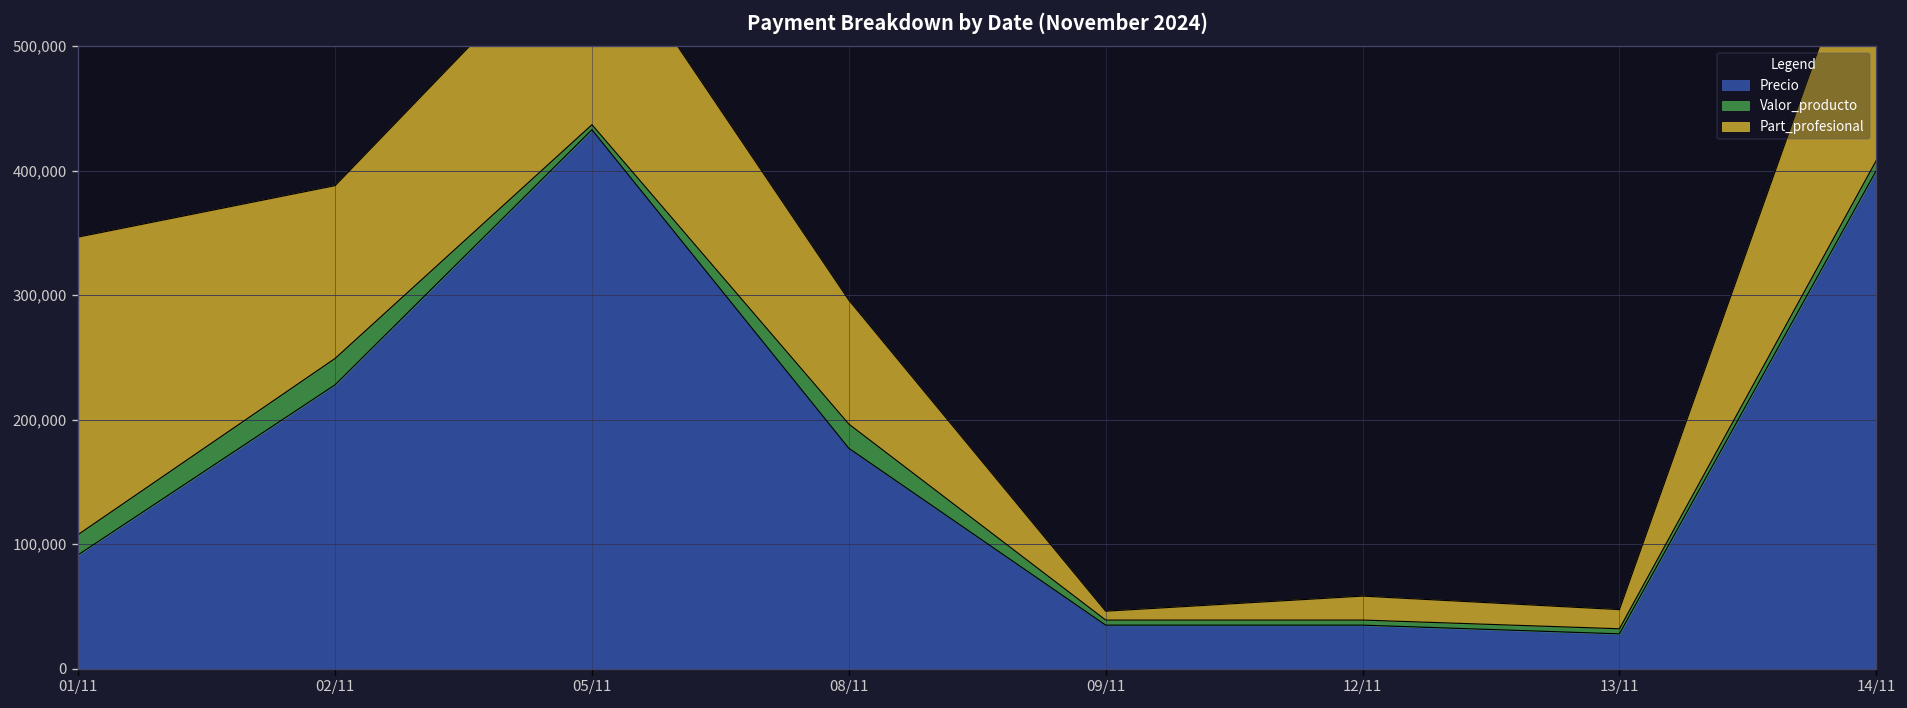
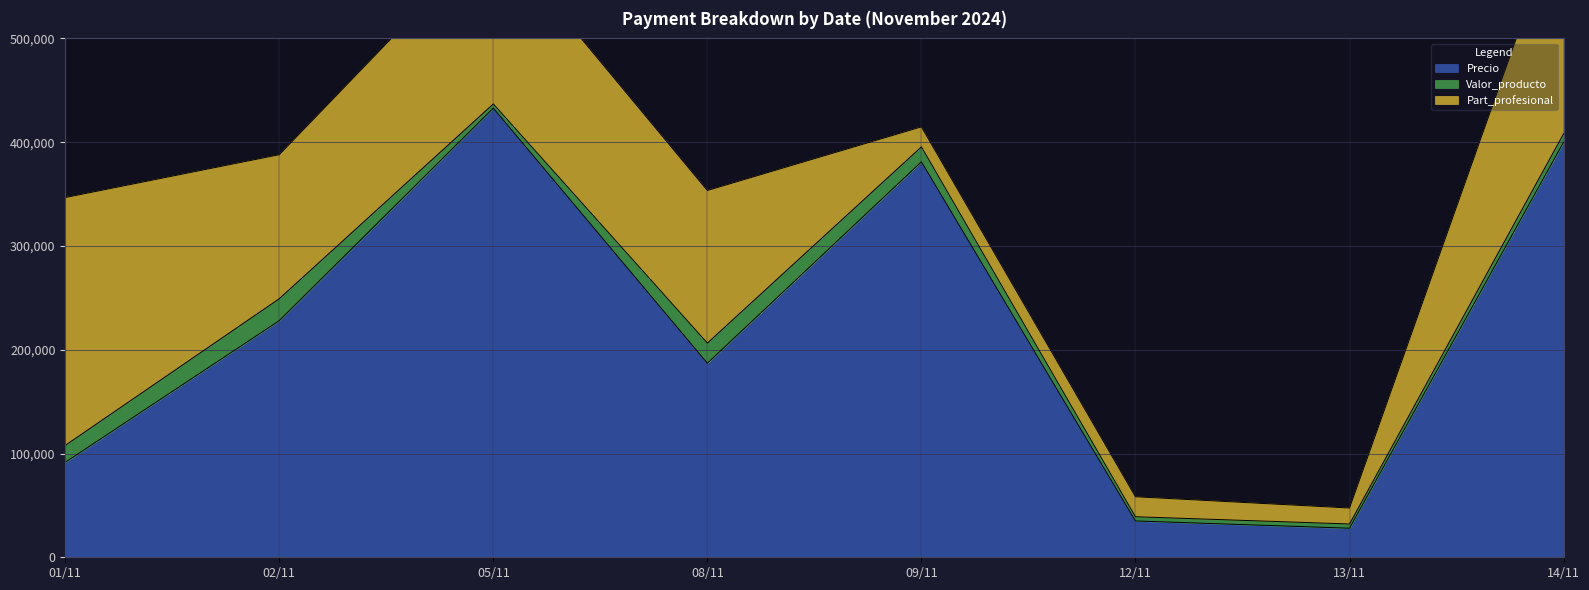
  {
    "Precio": {
      "01/11": "92,000",
      "02/11": "228,000",
      "05/11": "433,000",
-     "08/11": "177,000",
-     "09/11": "35,000",
+     "08/11": "187,000",
+     "09/11": "381,000",
      "12/11": "35,000",
      "13/11": "28,000",
      "14/11": "400,000"
    },
    "Valor_producto": {
      "01/11": "16,000",
      "02/11": "21,000",
      "05/11": "4,000",
      "08/11": "19,000",
-     "09/11": "4,000",
+     "09/11": "14,000",
      "12/11": "4,000",
      "13/11": "4,000",
      "14/11": "8,000"
    },
    "Part_profesional": {
      "01/11": "239,000",
      "02/11": "139,000",
-     "08/11": "100,000",
-     "09/11": "7,000",
+     "08/11": "147,000",
+     "09/11": "19,000",
      "12/11": "19,000",
      "13/11": "15,000"
    }
  }
